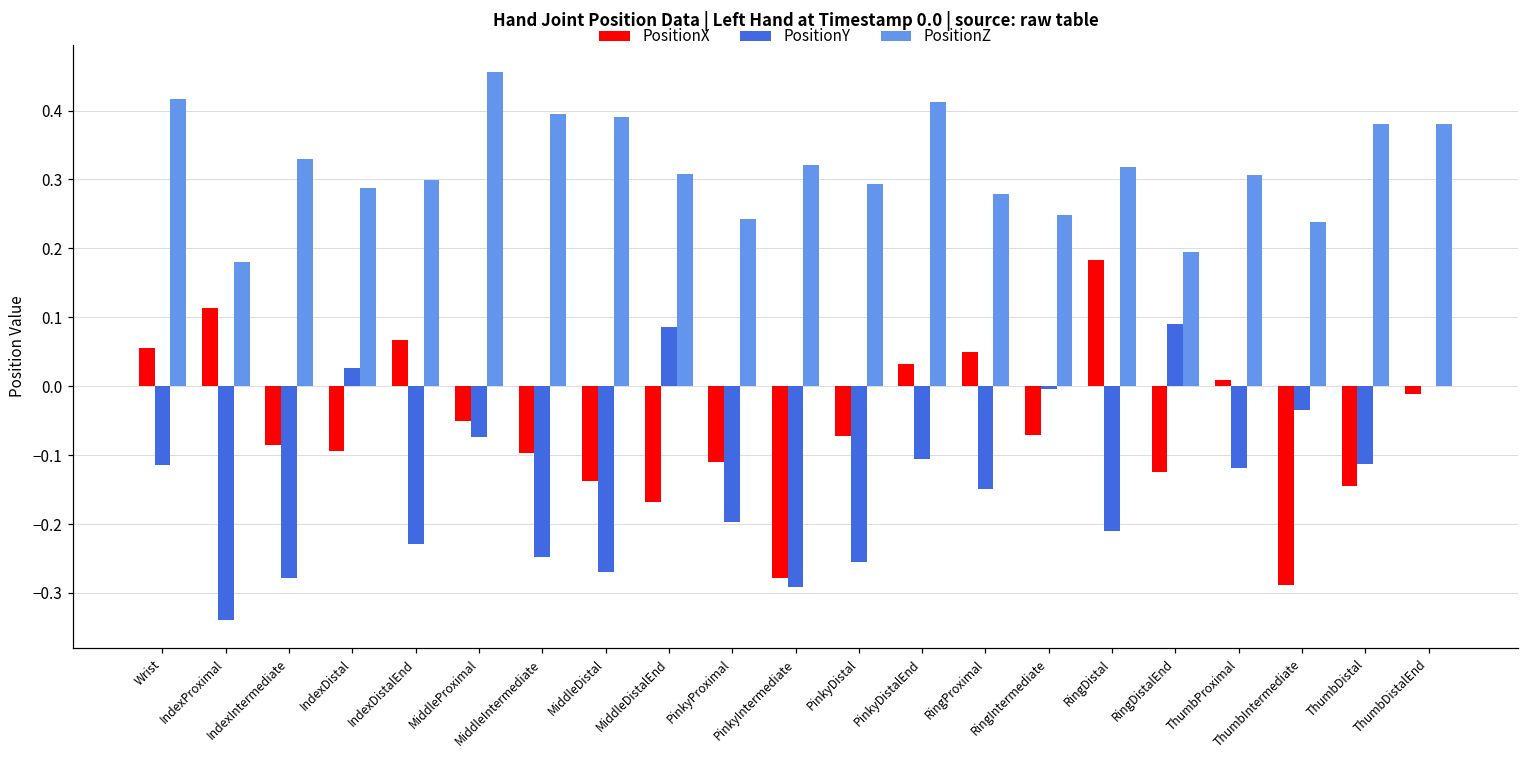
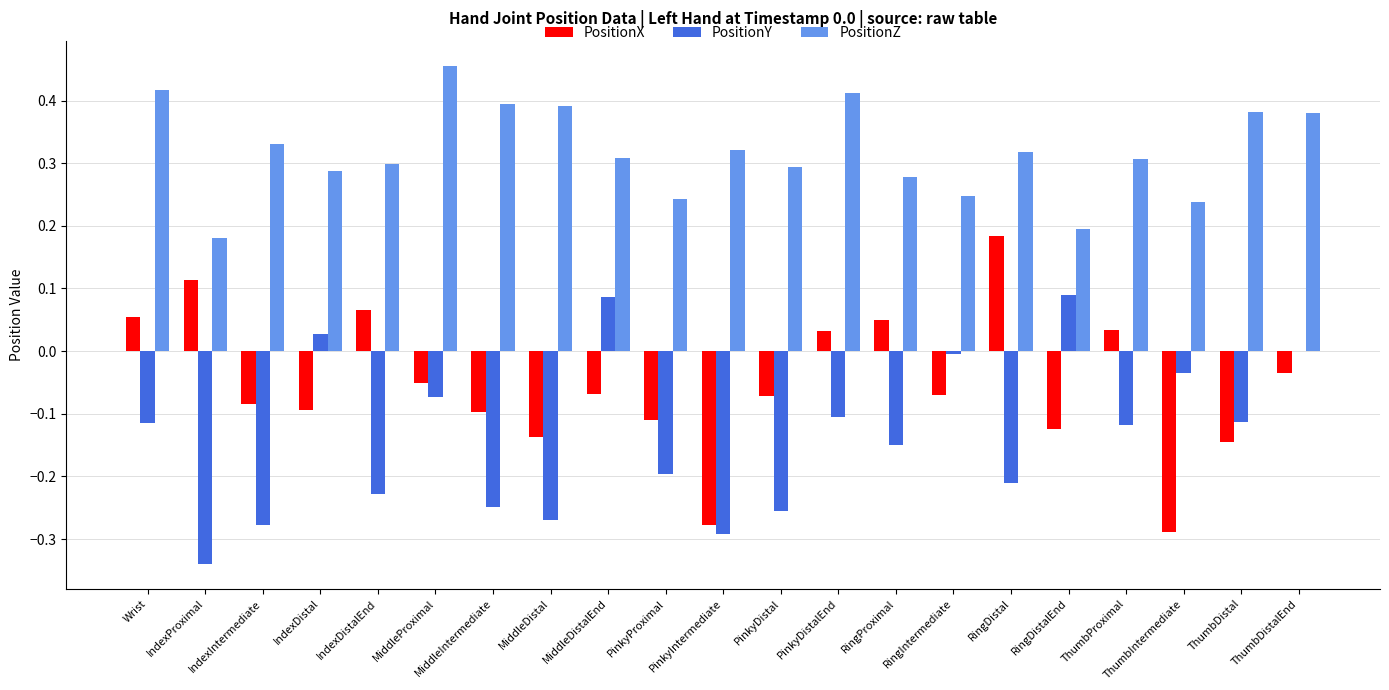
  {
    "PositionX": {
      "Wrist": 0.06,
      "IndexProximal": 0.11,
      "IndexIntermediate": -0.09,
      "IndexDistal": -0.09,
      "IndexDistalEnd": 0.07,
      "MiddleProximal": -0.05,
      "MiddleIntermediate": -0.10,
      "MiddleDistal": -0.14,
-     "MiddleDistalEnd": -0.17,
+     "MiddleDistalEnd": -0.07,
      "PinkyProximal": -0.11,
      "PinkyIntermediate": -0.28,
      "PinkyDistal": -0.07,
      "PinkyDistalEnd": 0.03,
      "RingProximal": 0.05,
      "RingIntermediate": -0.07,
      "RingDistal": 0.18,
      "RingDistalEnd": -0.13,
-     "ThumbProximal": 0.01,
+     "ThumbProximal": 0.03,
      "ThumbIntermediate": -0.29,
      "ThumbDistal": -0.15,
-     "ThumbDistalEnd": -0.01
+     "ThumbDistalEnd": -0.04
    }
  }
